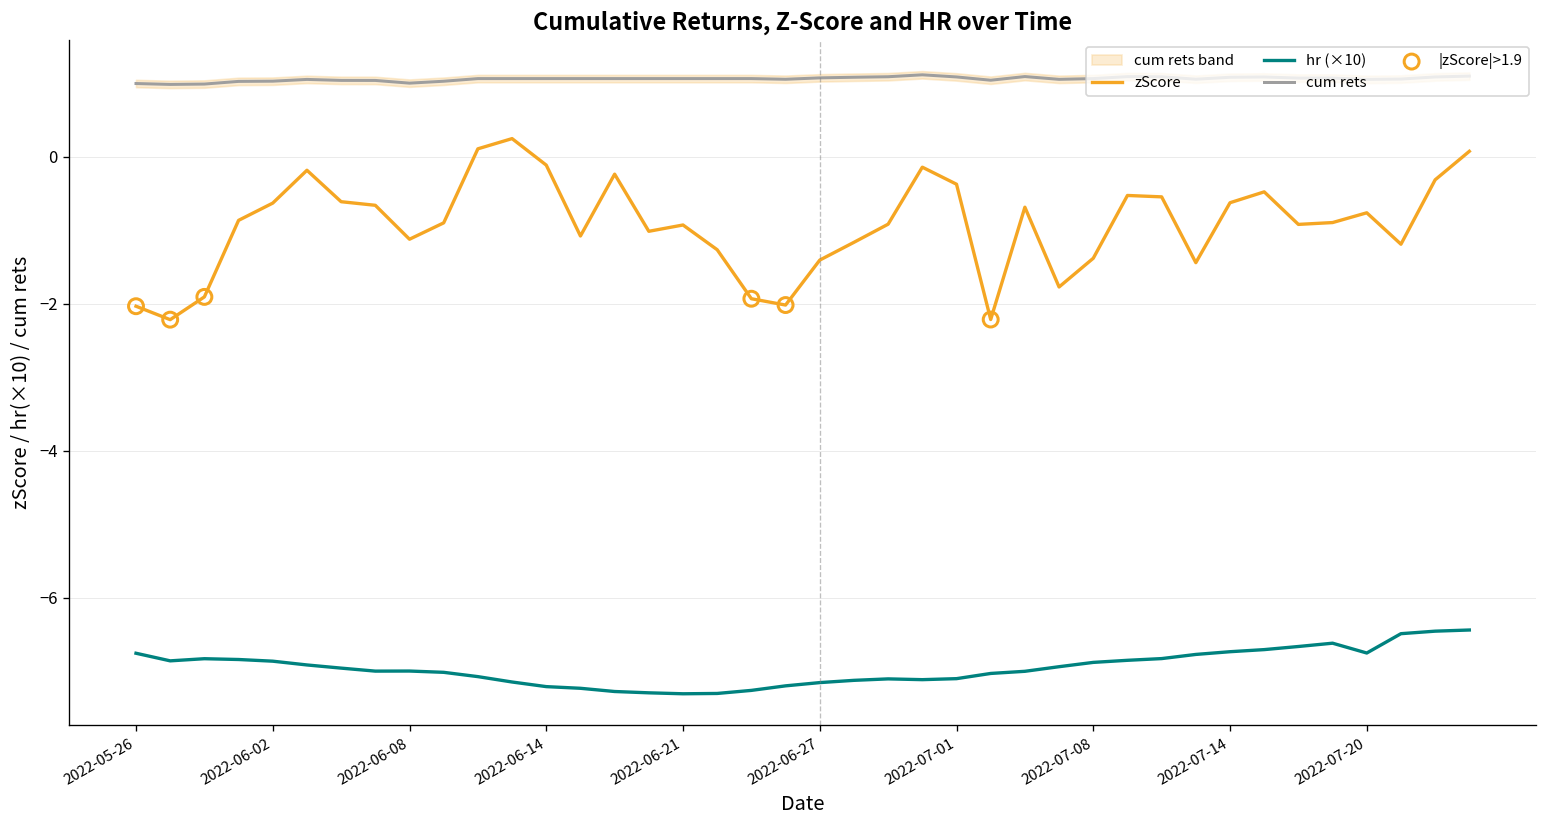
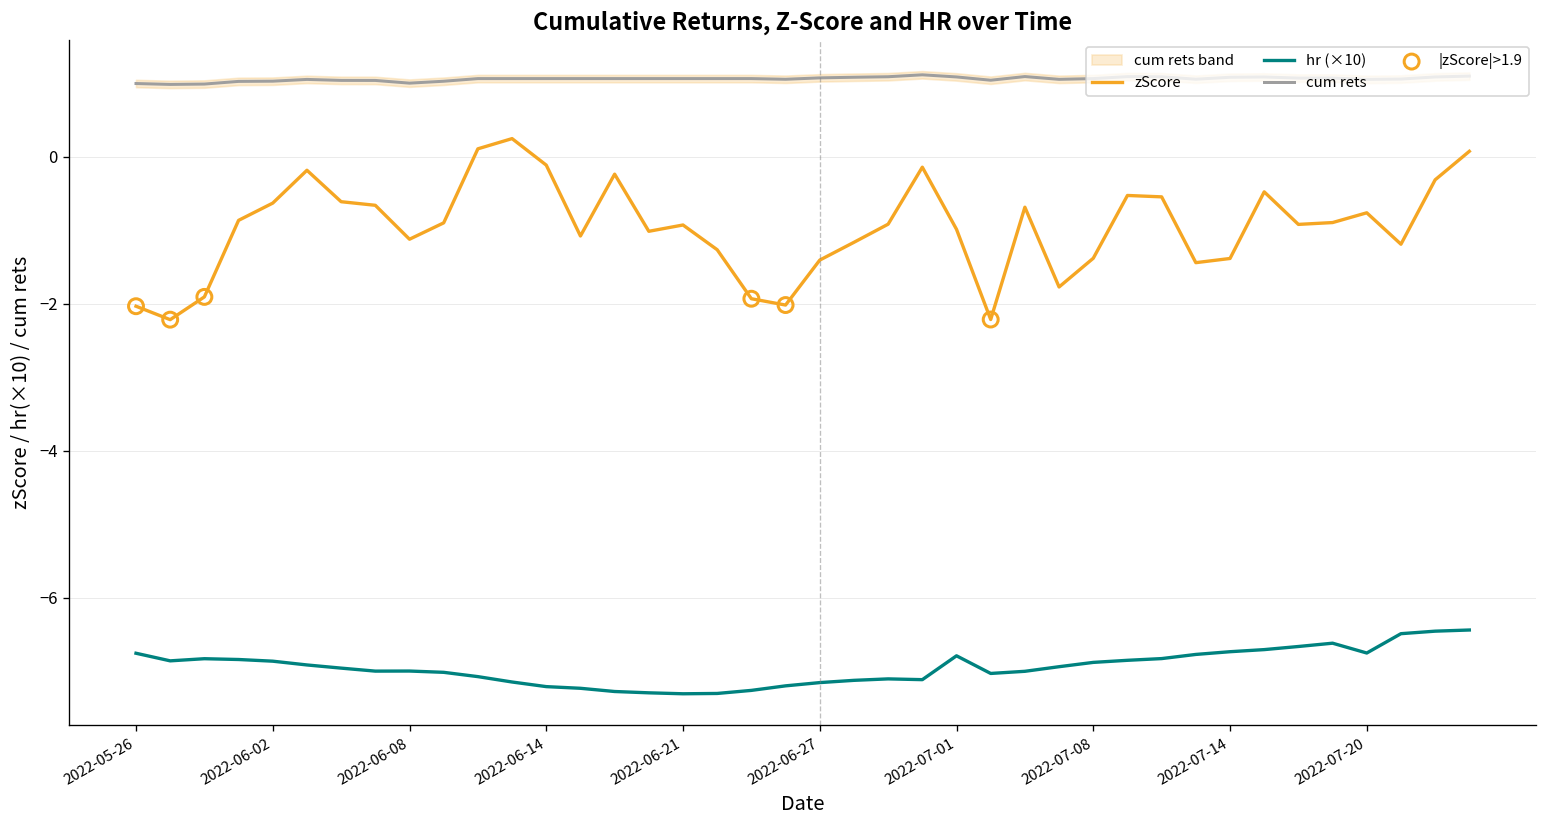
  {
    "zScore": {
      "2022-06-02": -0.6,
      "2022-06-08": -1.1,
      "2022-06-14": -0.1,
      "2022-06-21": -0.9,
      "2022-06-27": -1.4,
-     "2022-07-01": -0.4,
+     "2022-07-01": -1.0,
      "2022-07-08": -1.4,
-     "2022-07-14": -0.6,
+     "2022-07-14": -1.4,
      "2022-07-20": -0.8
    },
    "hr (×10)": {
      "2022-05-26": -6.8,
      "2022-06-02": -6.9,
      "2022-06-08": -7.0,
      "2022-06-14": -7.2,
      "2022-06-21": -7.3,
      "2022-06-27": -7.2,
-     "2022-07-01": -7.1,
+     "2022-07-01": -6.8,
      "2022-07-08": -6.9,
      "2022-07-14": -6.7,
      "2022-07-20": -6.8
    },
    "cum rets": {
      "2022-05-26": 1.0,
      "2022-06-02": 1.0,
      "2022-06-08": 1.0,
      "2022-06-14": 1.1,
      "2022-06-21": 1.1,
      "2022-06-27": 1.1,
      "2022-07-01": 1.1
    }
  }
